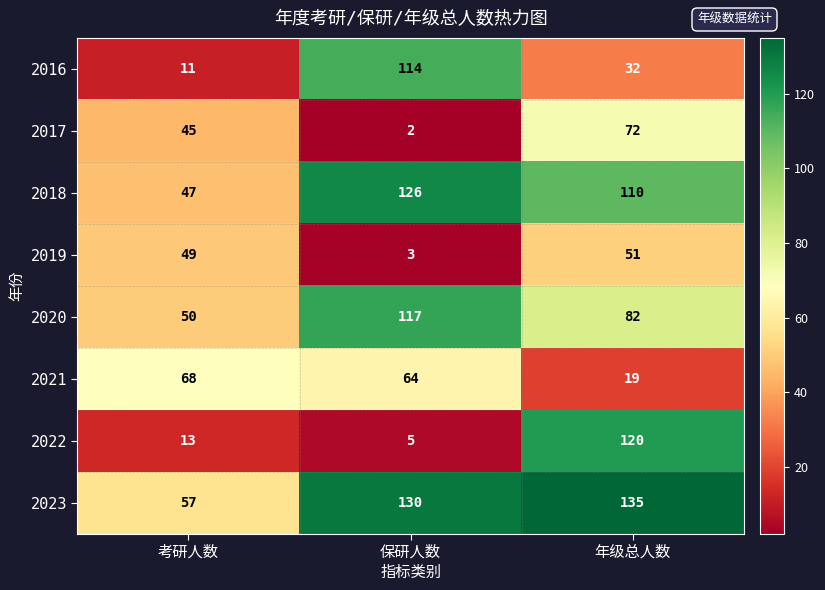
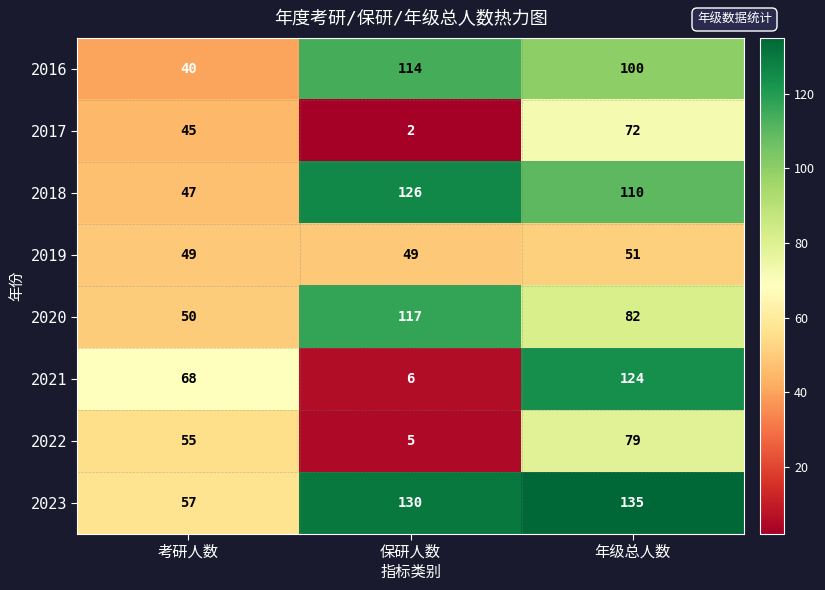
  {
    "2016": {
-     "考研人数": 11,
+     "考研人数": 40,
      "保研人数": 114,
-     "年级总人数": 32
+     "年级总人数": 100
    },
    "2017": {
      "考研人数": 45,
      "保研人数": 2,
      "年级总人数": 72
    },
    "2018": {
      "考研人数": 47,
      "保研人数": 126,
      "年级总人数": 110
    },
    "2019": {
      "考研人数": 49,
-     "保研人数": 3,
+     "保研人数": 49,
      "年级总人数": 51
    },
    "2020": {
      "考研人数": 50,
      "保研人数": 117,
      "年级总人数": 82
    },
    "2021": {
      "考研人数": 68,
-     "保研人数": 64,
-     "年级总人数": 19
+     "保研人数": 6,
+     "年级总人数": 124
    },
    "2022": {
-     "考研人数": 13,
+     "考研人数": 55,
      "保研人数": 5,
-     "年级总人数": 120
+     "年级总人数": 79
    },
    "2023": {
      "考研人数": 57,
      "保研人数": 130,
      "年级总人数": 135
    }
  }
